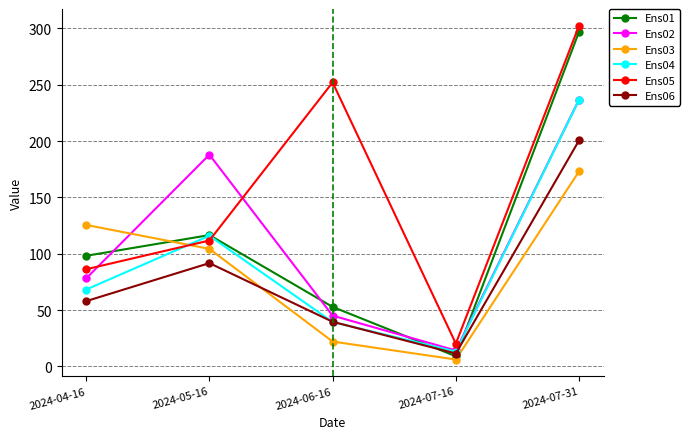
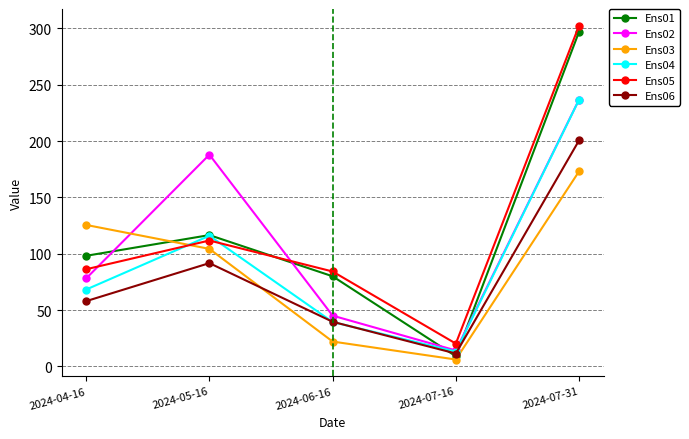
  {
    "Ens01": {
      "2024-04-16": 98,
-     "2024-06-16": 53,
+     "2024-06-16": 80,
      "2024-07-16": 9,
      "2024-07-31": 297
    },
    "Ens02": {
      "2024-04-16": 78,
      "2024-05-16": 188,
      "2024-06-16": 45
    },
    "Ens03": {
      "2024-04-16": 126,
      "2024-05-16": 104,
      "2024-06-16": 22,
      "2024-07-16": 6,
      "2024-07-31": 173
    },
    "Ens04": {
      "2024-04-16": 68
    },
    "Ens05": {
      "2024-04-16": 86,
      "2024-05-16": 112,
-     "2024-06-16": 252,
+     "2024-06-16": 84,
      "2024-07-16": 20,
      "2024-07-31": 302
    },
    "Ens06": {
      "2024-04-16": 58,
      "2024-05-16": 92,
      "2024-07-31": 201
    }
  }
